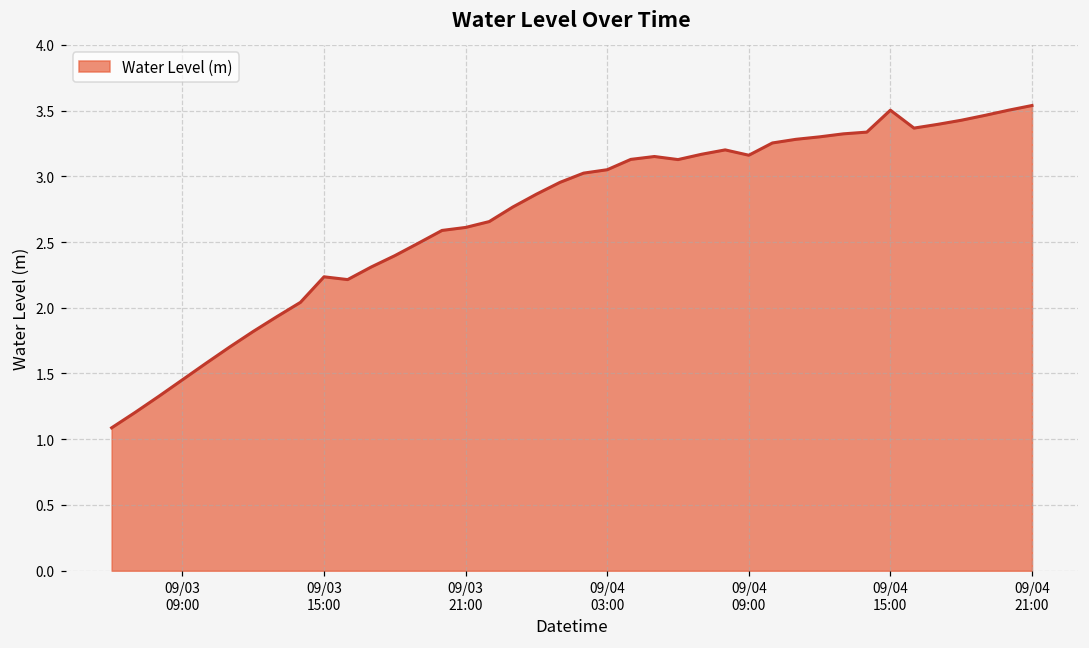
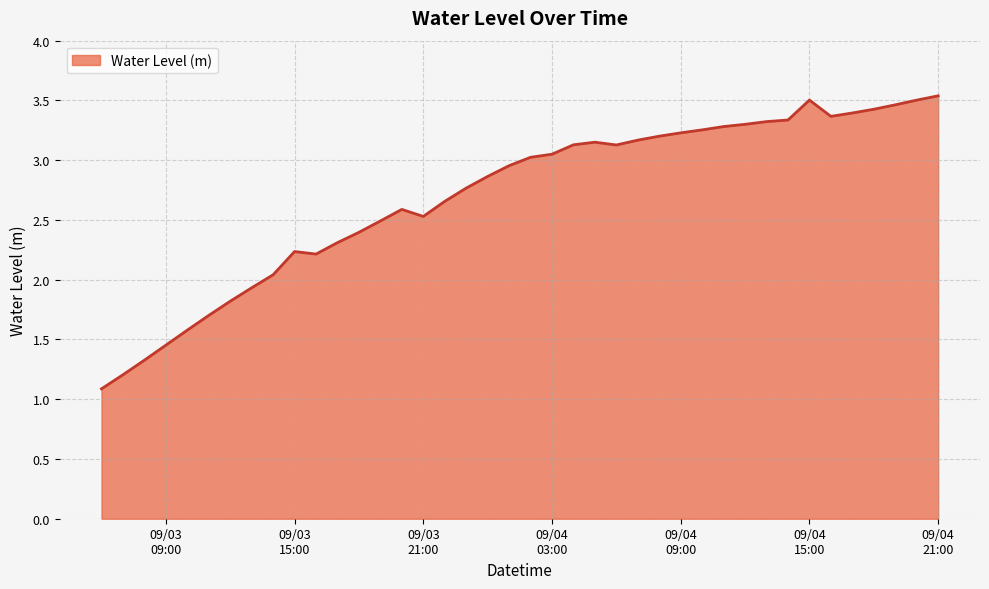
  {
    "09/03 09:00": 1.45,
    "09/03 15:00": 2.24,
-   "09/03 21:00": 2.61,
+   "09/03 21:00": 2.53,
    "09/04 03:00": 3.05,
-   "09/04 09:00": 3.16,
+   "09/04 09:00": 3.23,
    "09/04 15:00": 3.50,
    "09/04 21:00": 3.54
  }
